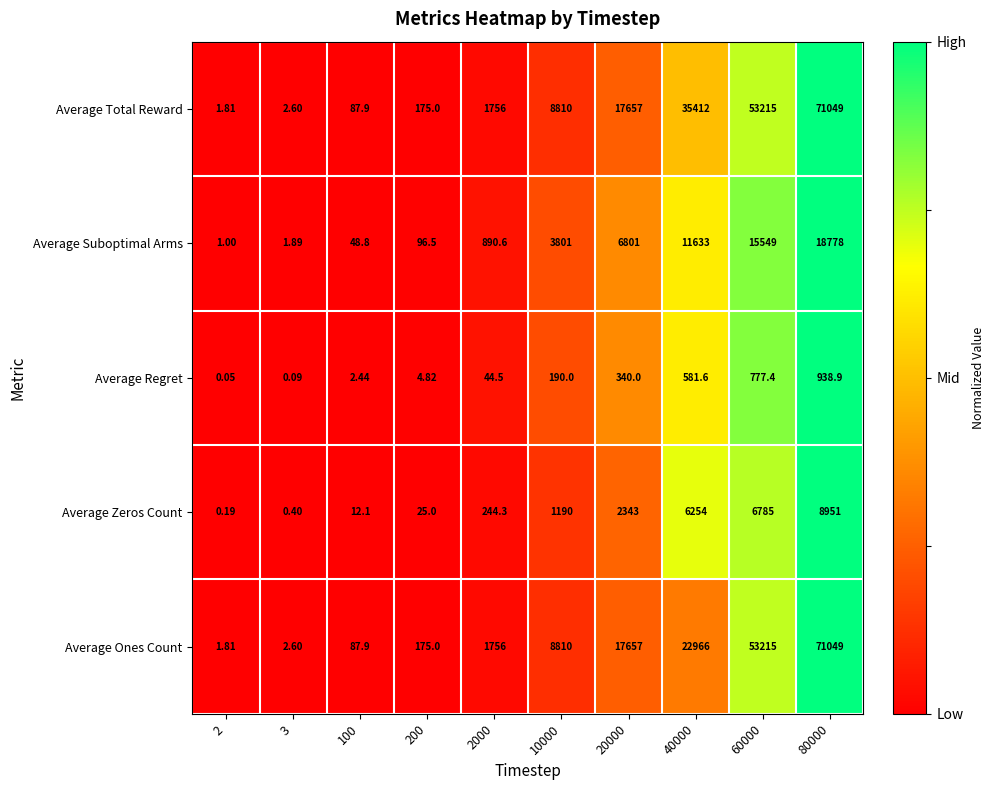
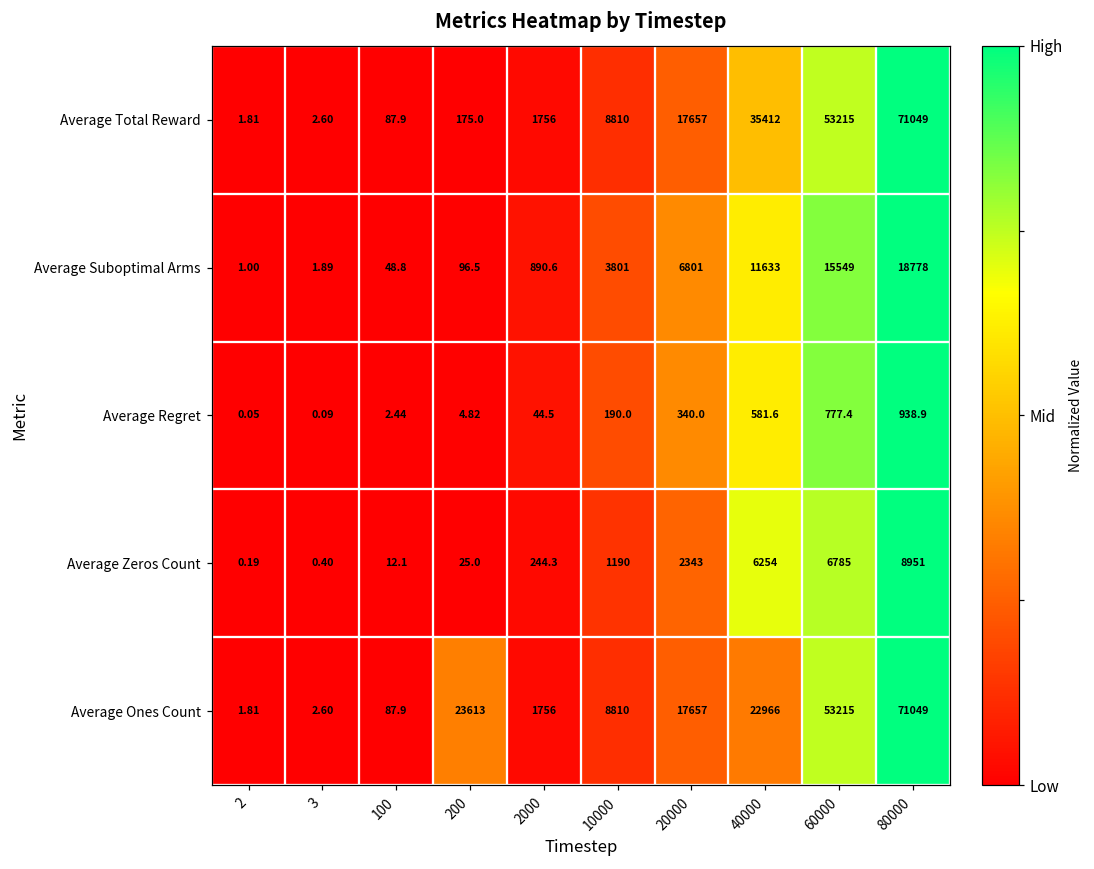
  {
    "Average Total Reward": {
      "2": 1.81,
      "3": 2.60,
      "100": 87.9,
      "200": 175.0,
      "2000": 1756,
      "10000": 8810,
      "20000": 17657,
      "40000": 35412,
      "60000": 53215,
      "80000": 71049
    },
    "Average Suboptimal Arms": {
      "2": 1.00,
      "3": 1.89,
      "100": 48.8,
      "200": 96.5,
      "2000": 890.6,
      "10000": 3801,
      "20000": 6801,
      "40000": 11633,
      "60000": 15549,
      "80000": 18778
    },
    "Average Regret": {
      "2": 0.05,
      "3": 0.09,
      "100": 2.44,
      "200": 4.82,
      "2000": 44.5,
      "10000": 190.0,
      "20000": 340.0,
      "40000": 581.6,
      "60000": 777.4,
      "80000": 938.9
    },
    "Average Zeros Count": {
      "2": 0.19,
      "3": 0.40,
      "100": 12.1,
      "200": 25.0,
      "2000": 244.3,
      "10000": 1190,
      "20000": 2343,
      "40000": 6254,
      "60000": 6785,
      "80000": 8951
    },
    "Average Ones Count": {
      "2": 1.81,
      "3": 2.60,
      "100": 87.9,
-     "200": 175.0,
+     "200": 23613,
      "2000": 1756,
      "10000": 8810,
      "20000": 17657,
      "40000": 22966,
      "60000": 53215,
      "80000": 71049
    }
  }
